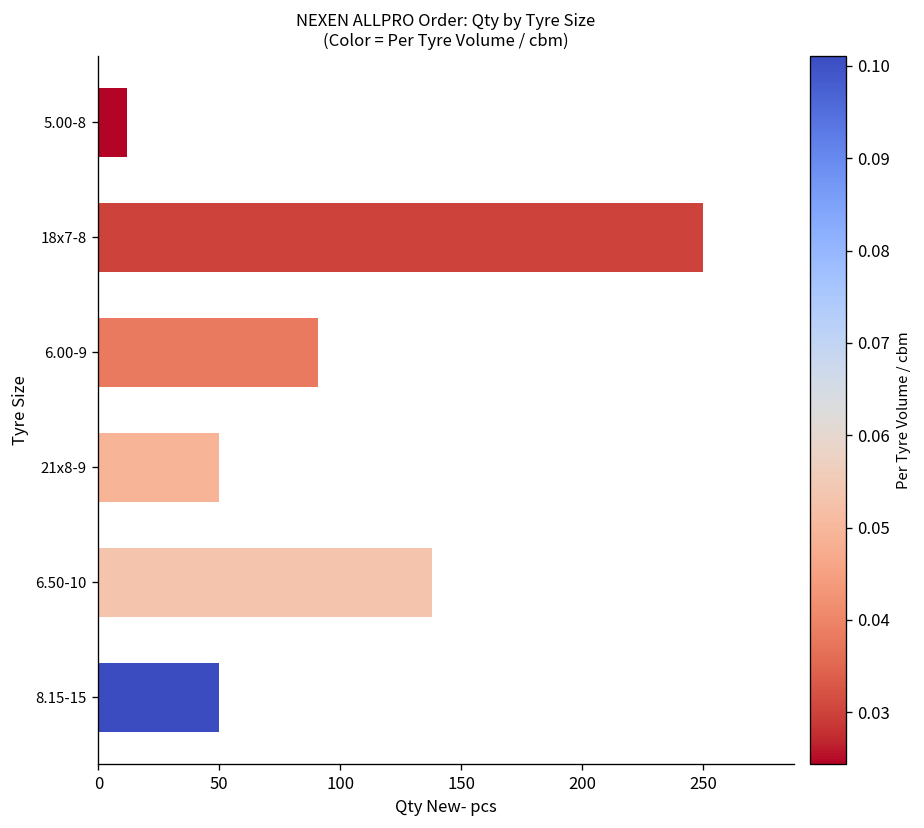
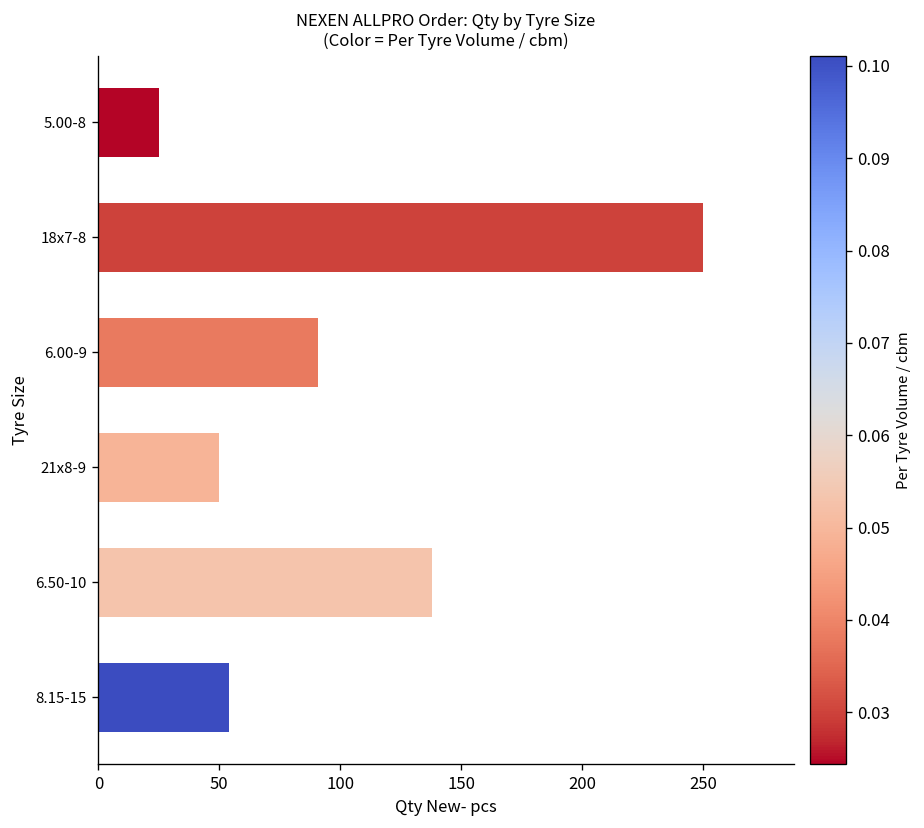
  {
-   "5.00-8": 12,
+   "5.00-8": 25,
    "18x7-8": 250,
    "6.00-9": 91,
    "21x8-9": 50,
    "6.50-10": 138,
-   "8.15-15": 50
+   "8.15-15": 54
  }
